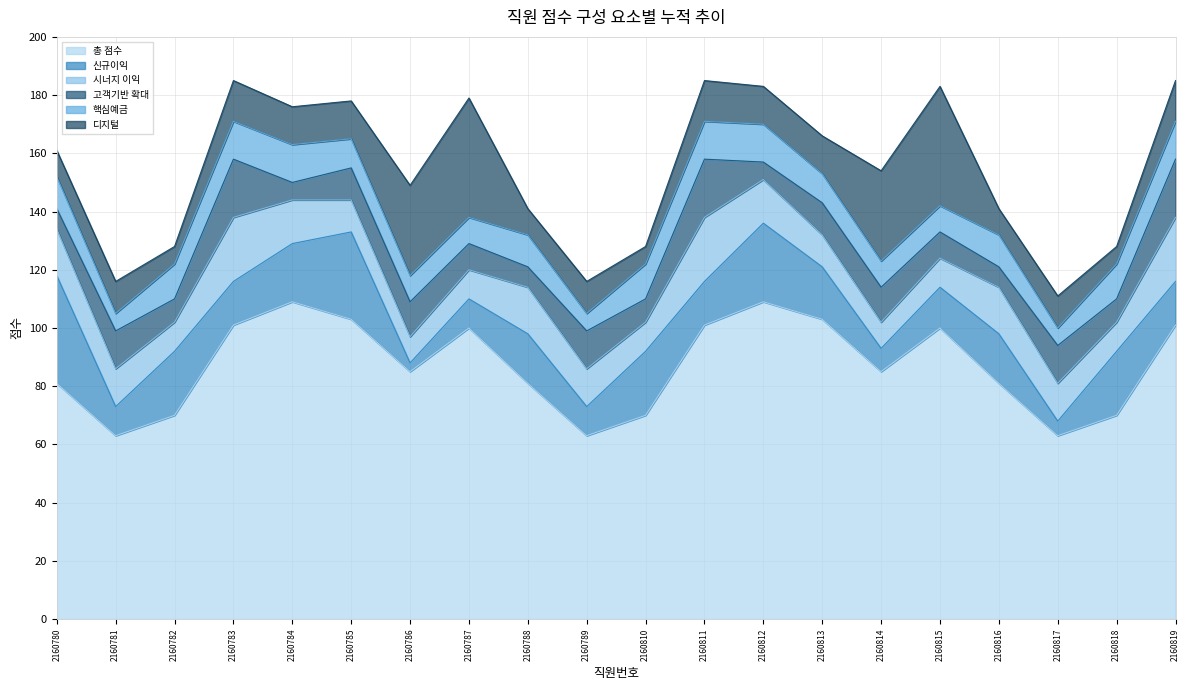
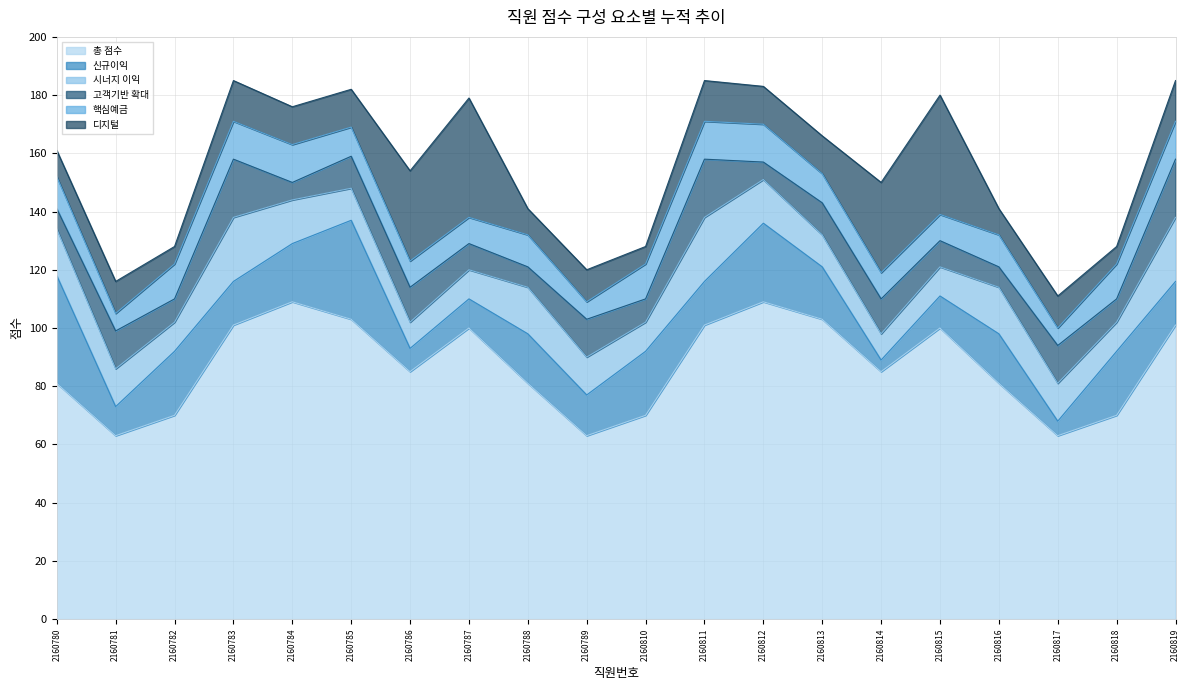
  {
    "신규이익": {
      "2160780": 37,
      "2160781": 10,
      "2160782": 22,
      "2160783": 15,
      "2160784": 20,
-     "2160785": 30,
-     "2160786": 3,
+     "2160785": 34,
+     "2160786": 8,
      "2160787": 10,
      "2160788": 17,
-     "2160789": 10,
+     "2160789": 14,
      "2160810": 22,
      "2160811": 15,
      "2160812": 27,
      "2160813": 18,
-     "2160814": 8,
-     "2160815": 14,
+     "2160814": 4,
+     "2160815": 11,
      "2160816": 17,
      "2160817": 5,
      "2160818": 22,
      "2160819": 15
    }
  }
